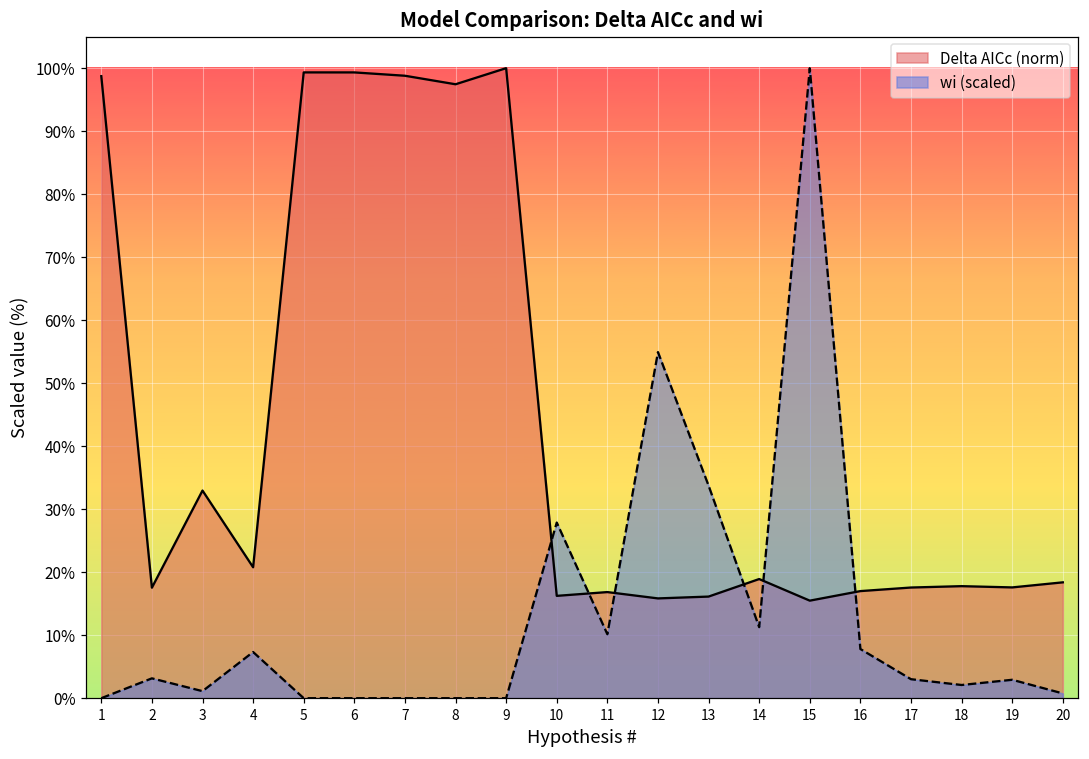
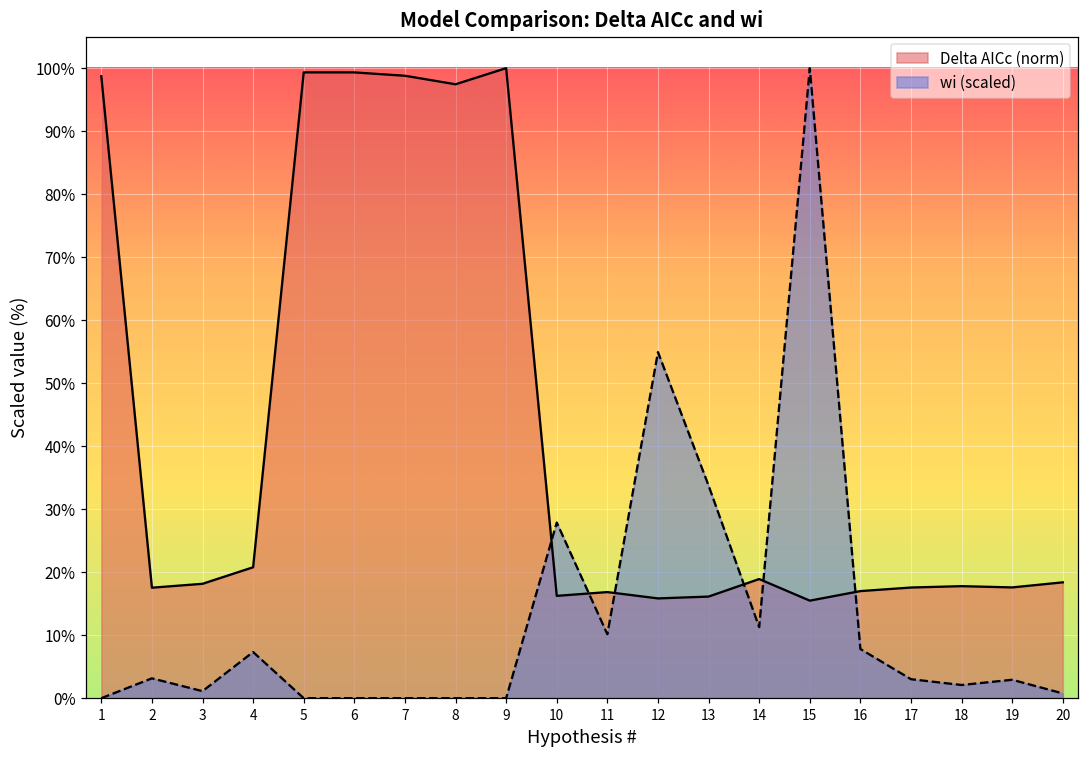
  {
    "Delta AICc (norm)": {
      "1": "99%",
      "2": "18%",
-     "3": "33%",
+     "3": "18%",
      "4": "21%",
      "5": "99%",
      "6": "99%",
      "7": "99%",
      "8": "97%",
      "9": "100%",
      "10": "16%",
      "11": "17%",
      "12": "16%",
      "13": "16%",
      "14": "19%",
      "15": "15%",
      "16": "17%",
      "17": "18%",
      "18": "18%",
      "19": "18%",
      "20": "18%"
    },
    "wi (scaled)": {
      "1": "0%",
      "2": "3%",
      "3": "1%",
      "4": "7%",
      "5": "0%",
      "6": "0%",
      "7": "0%",
      "8": "0%",
      "9": "0%",
      "10": "28%",
      "11": "10%",
      "12": "55%",
      "13": "34%",
      "14": "11%",
      "15": "100%",
      "16": "8%",
      "17": "3%",
      "18": "2%",
      "19": "3%",
      "20": "1%"
    }
  }
